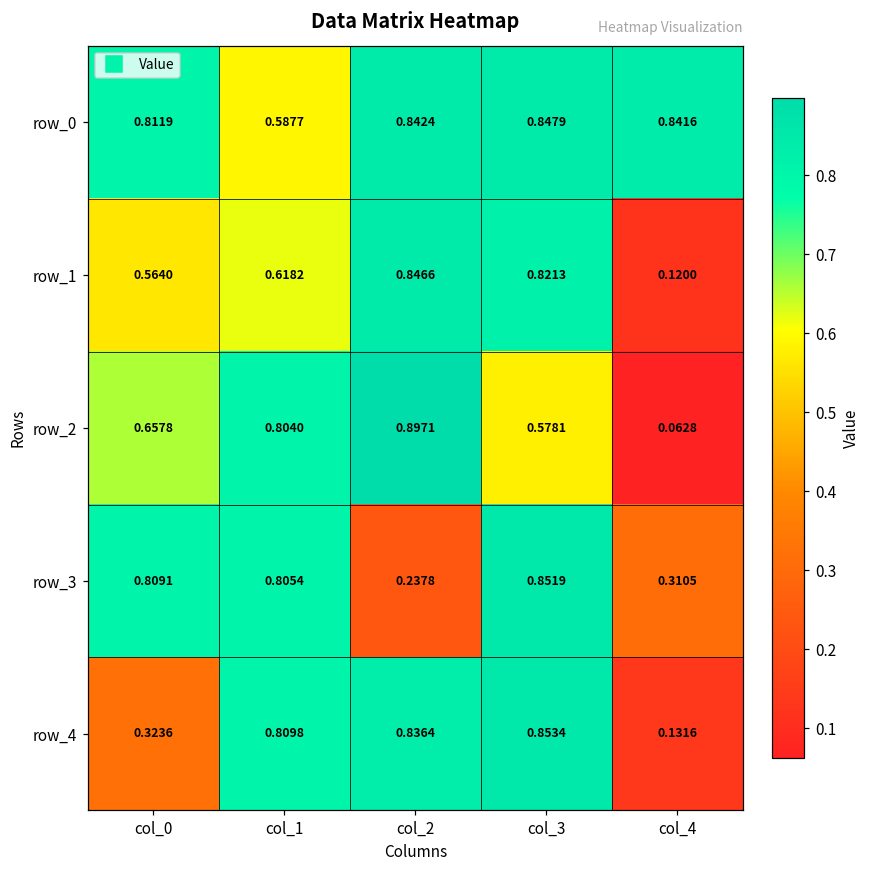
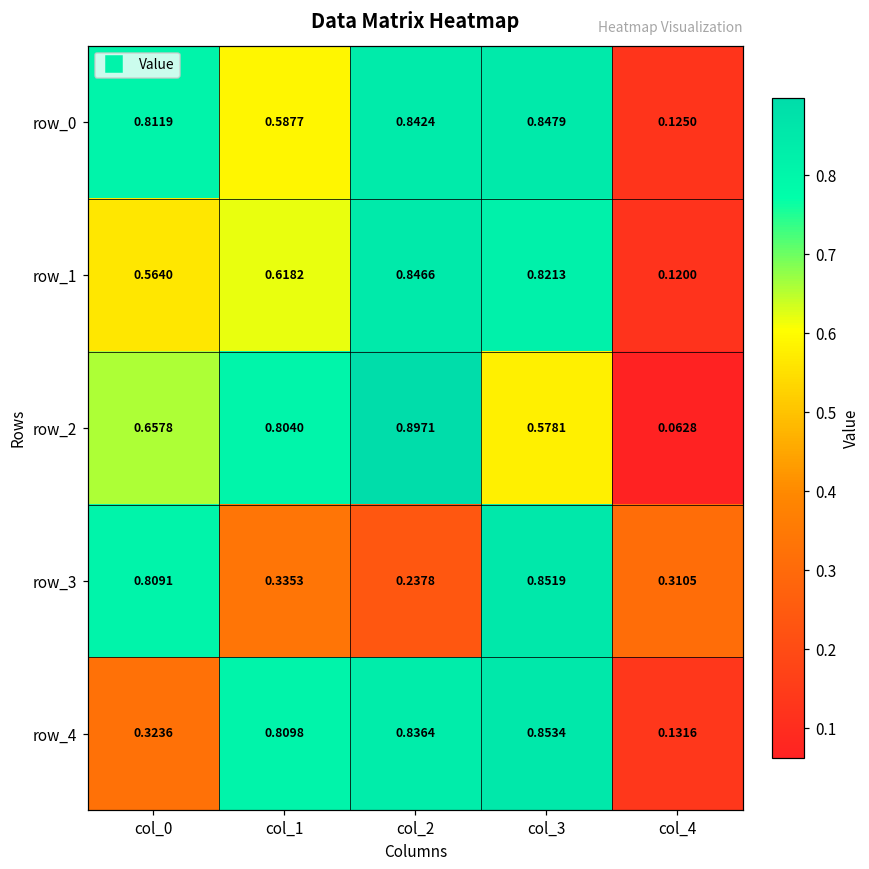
  {
    "row_0": {
      "col_0": 0.8119,
      "col_1": 0.5877,
      "col_2": 0.8424,
      "col_3": 0.8479,
-     "col_4": 0.8416
+     "col_4": 0.1250
    },
    "row_1": {
      "col_0": 0.5640,
      "col_1": 0.6182,
      "col_2": 0.8466,
      "col_3": 0.8213,
      "col_4": 0.1200
    },
    "row_2": {
      "col_0": 0.6578,
      "col_1": 0.8040,
      "col_2": 0.8971,
      "col_3": 0.5781,
      "col_4": 0.0628
    },
    "row_3": {
      "col_0": 0.8091,
-     "col_1": 0.8054,
+     "col_1": 0.3353,
      "col_2": 0.2378,
      "col_3": 0.8519,
      "col_4": 0.3105
    },
    "row_4": {
      "col_0": 0.3236,
      "col_1": 0.8098,
      "col_2": 0.8364,
      "col_3": 0.8534,
      "col_4": 0.1316
    }
  }
